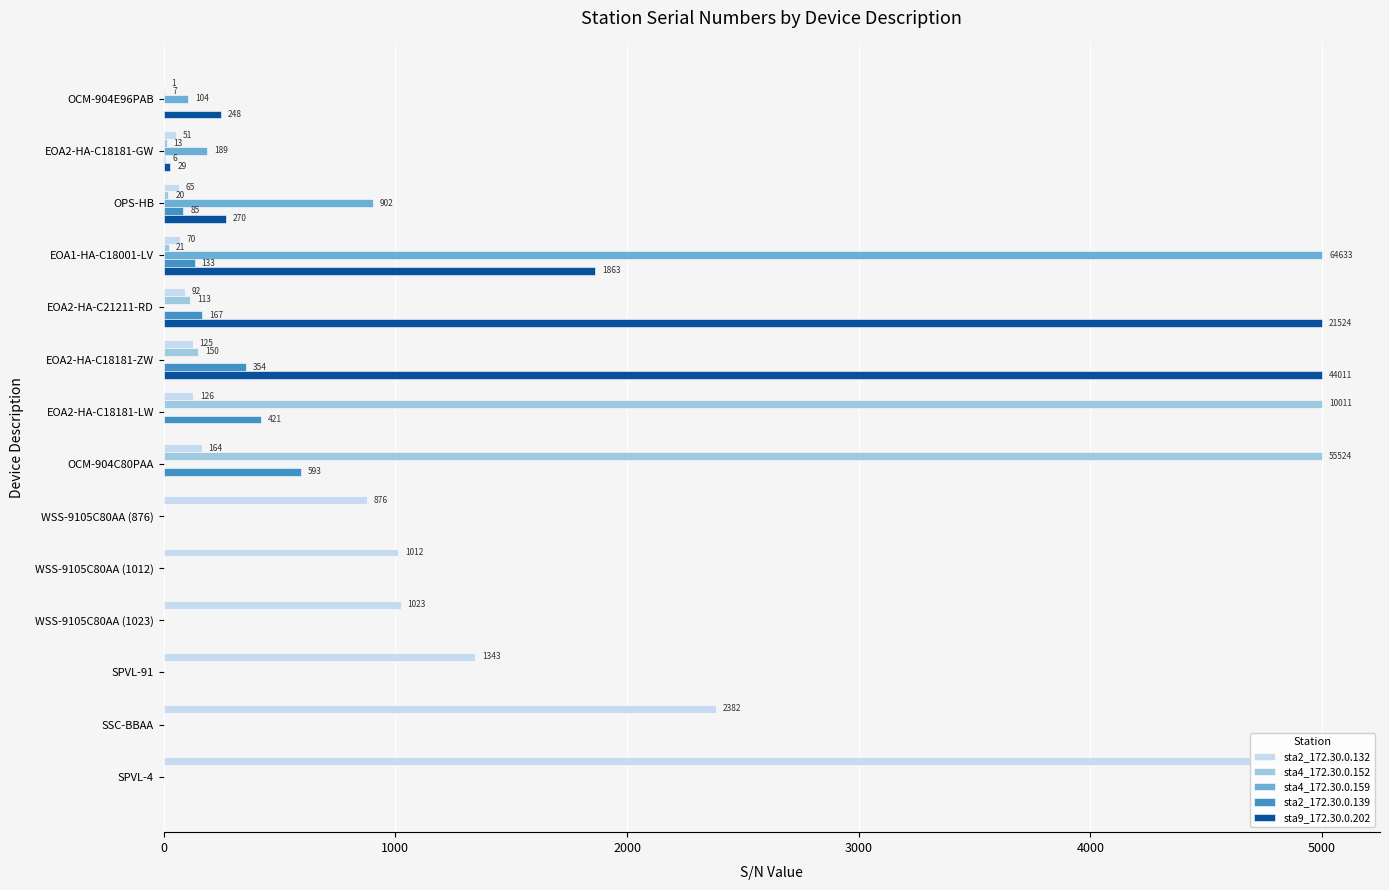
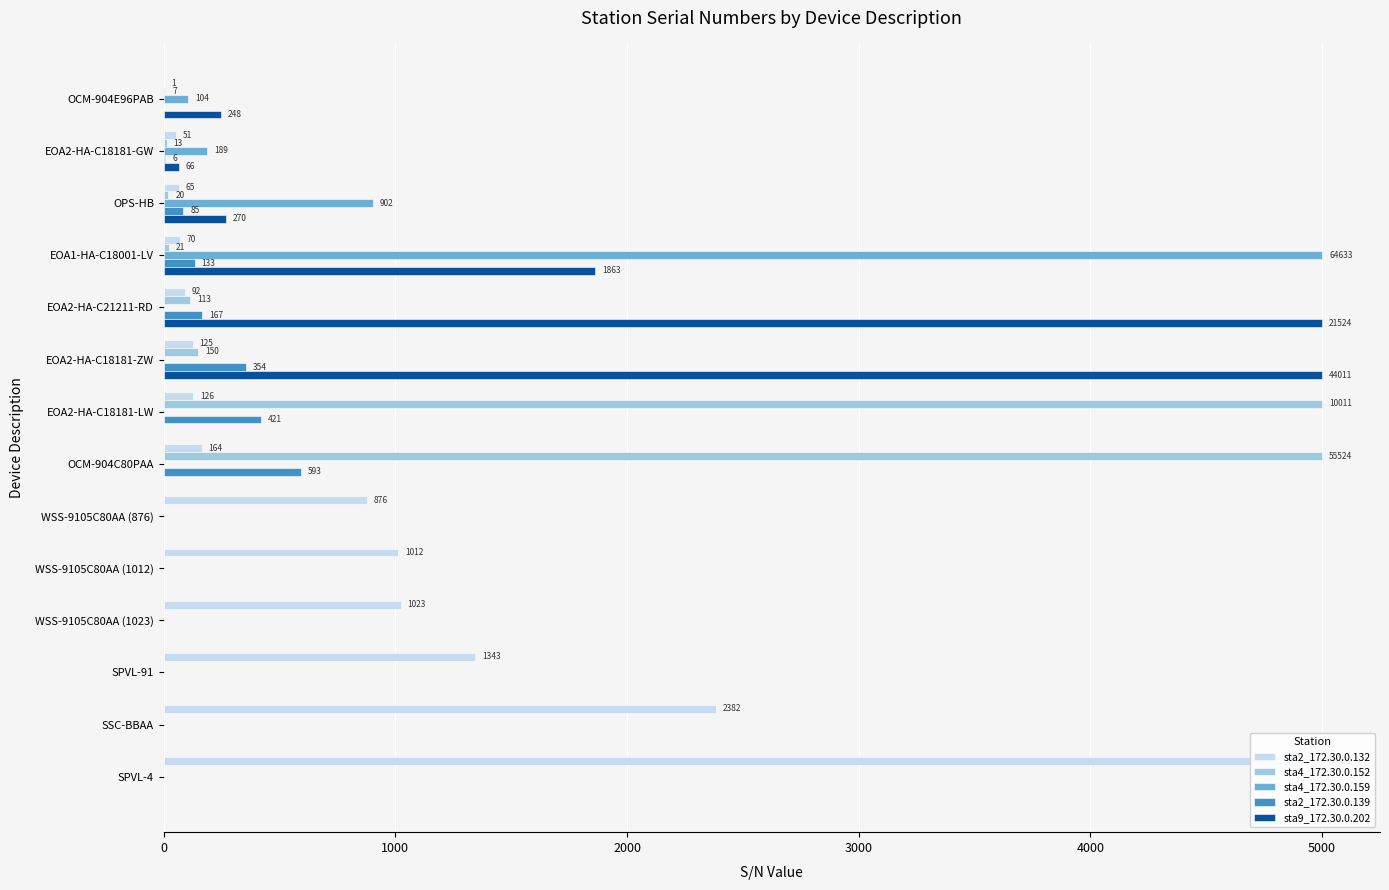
  {
    "sta9_172.30.0.202": {
      "OCM-904E96PAB": 248,
-     "EOA2-HA-C18181-GW": 29,
+     "EOA2-HA-C18181-GW": 66,
      "OPS-HB": 270,
      "EOA1-HA-C18001-LV": 1863
    }
  }
